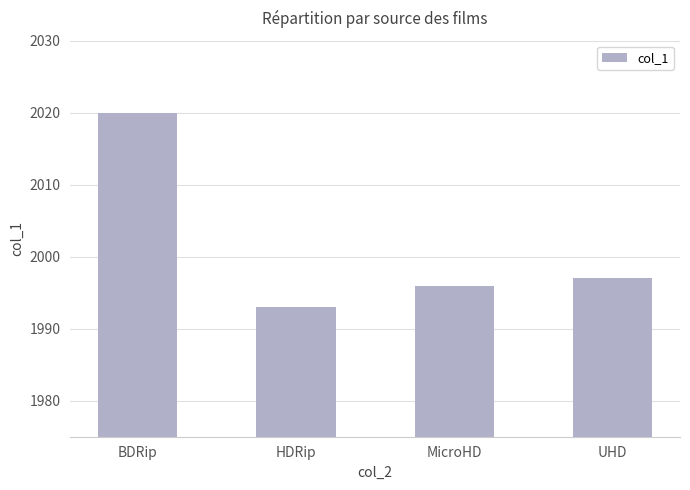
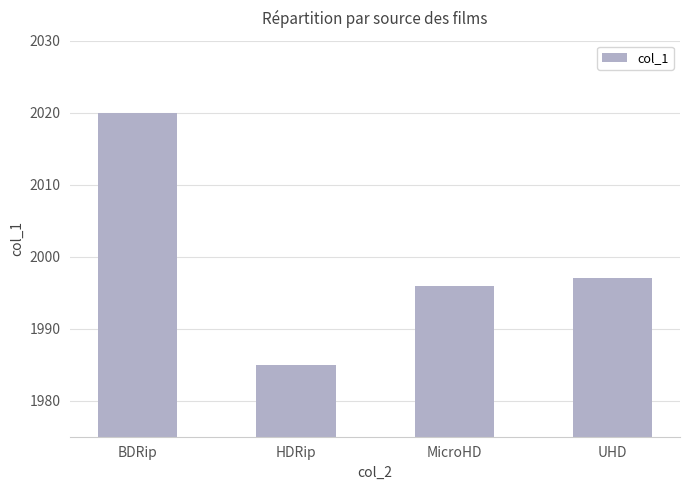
  {
    "BDRip": 2020,
-   "HDRip": 1993,
+   "HDRip": 1985,
    "MicroHD": 1996,
    "UHD": 1997
  }
